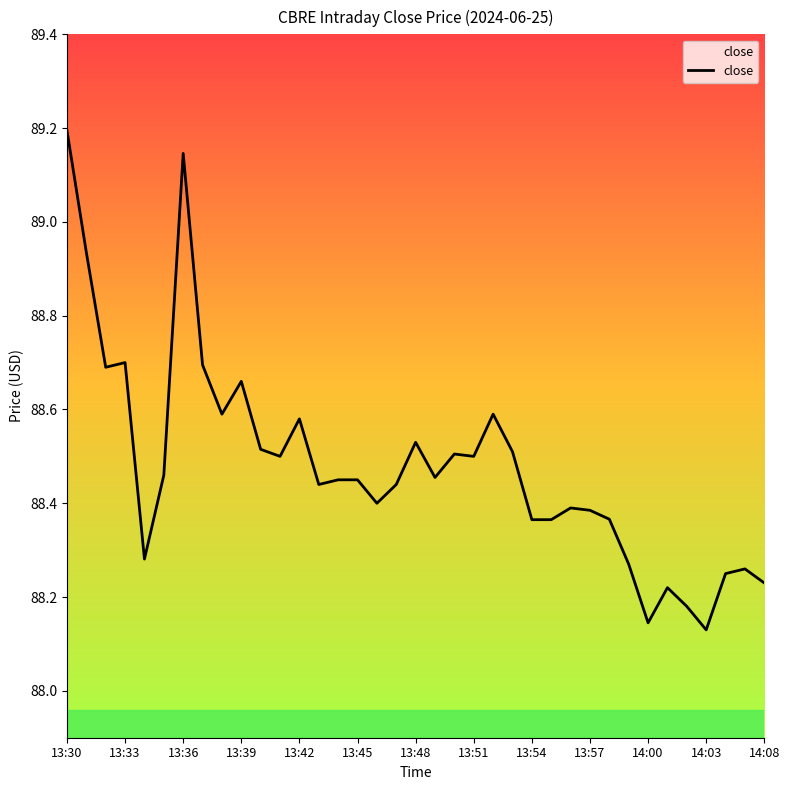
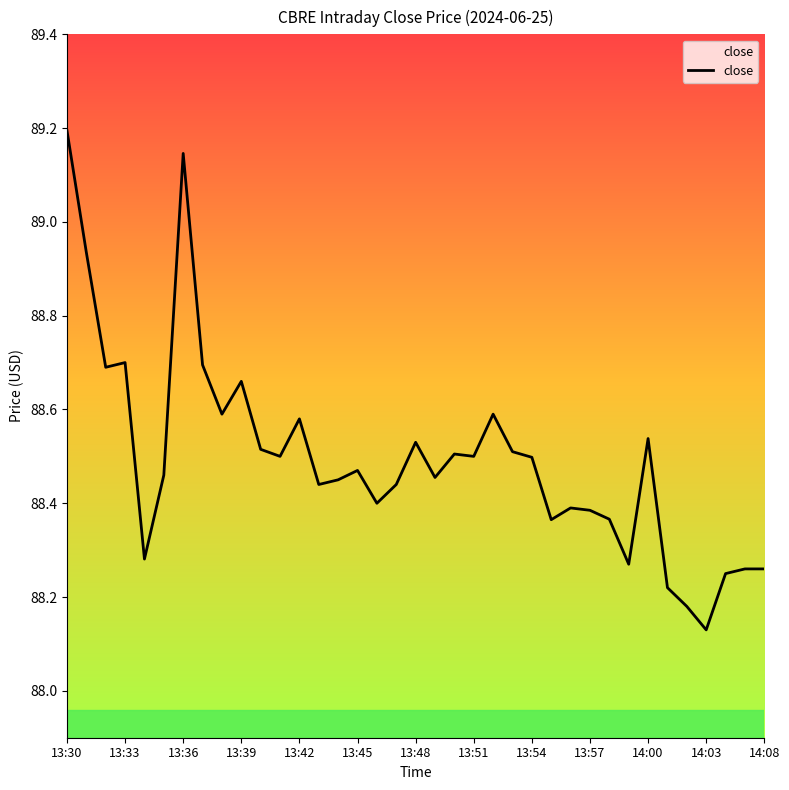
  {
    "13:30": 89.20,
    "13:33": 88.70,
    "13:36": 89.15,
    "13:39": 88.66,
    "13:42": 88.58,
-   "13:45": 88.45,
+   "13:45": 88.47,
    "13:48": 88.53,
    "13:51": 88.50,
-   "13:54": 88.37,
+   "13:54": 88.50,
    "13:57": 88.39,
-   "14:00": 88.15,
+   "14:00": 88.54,
    "14:03": 88.13,
-   "14:08": 88.23
+   "14:08": 88.26
  }
